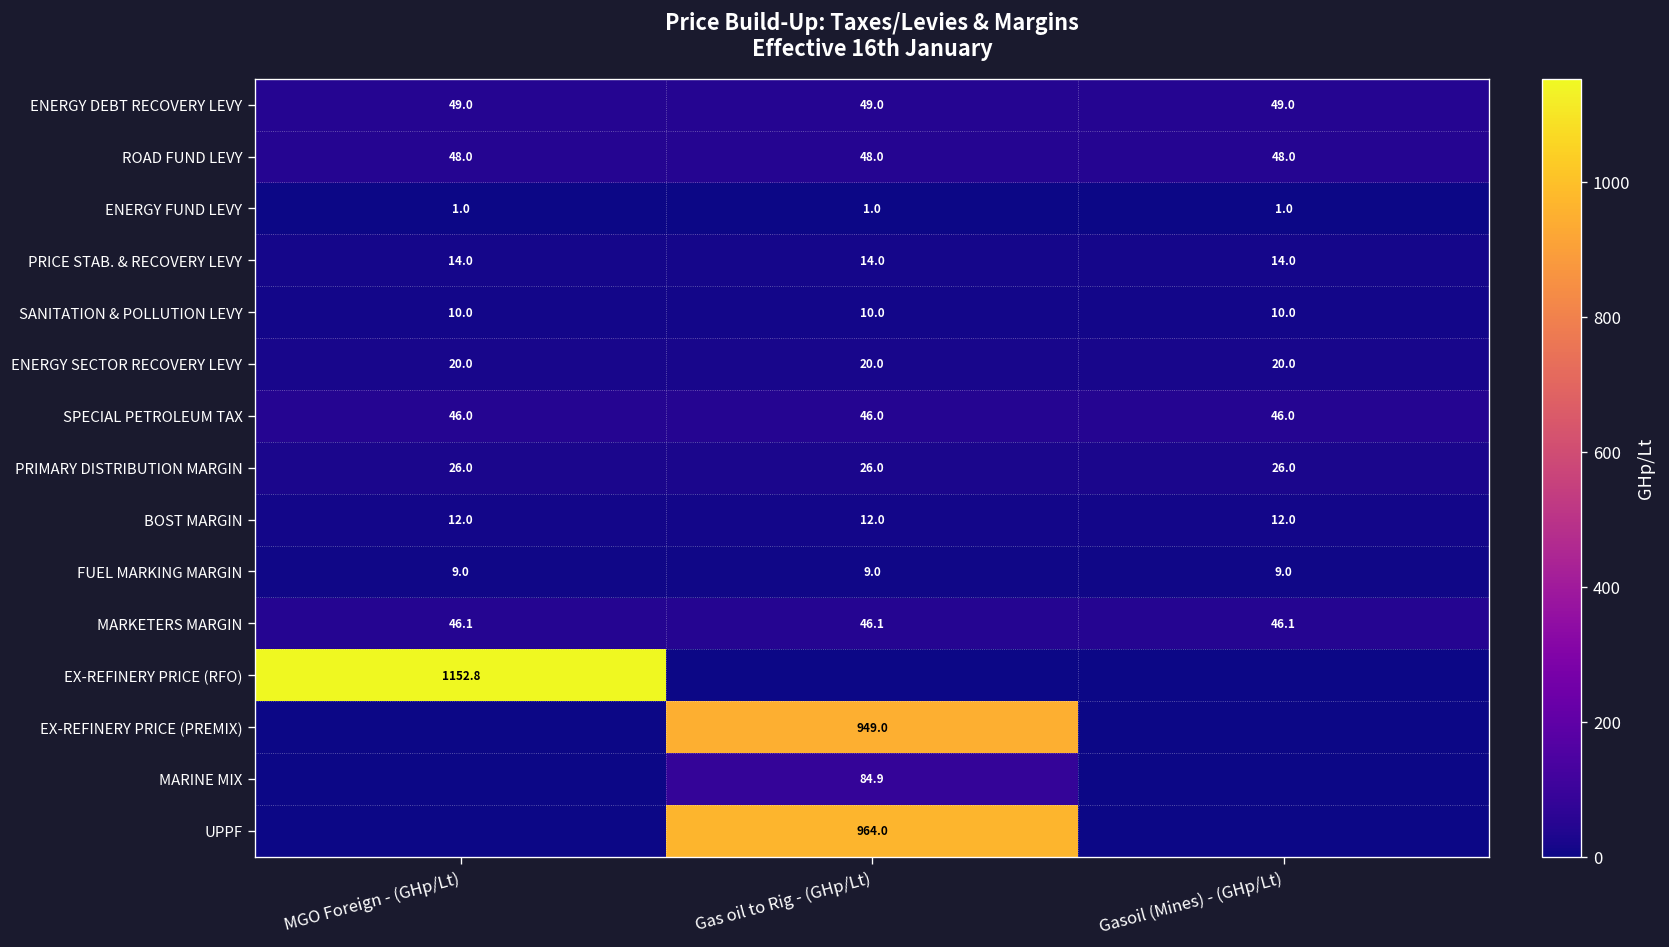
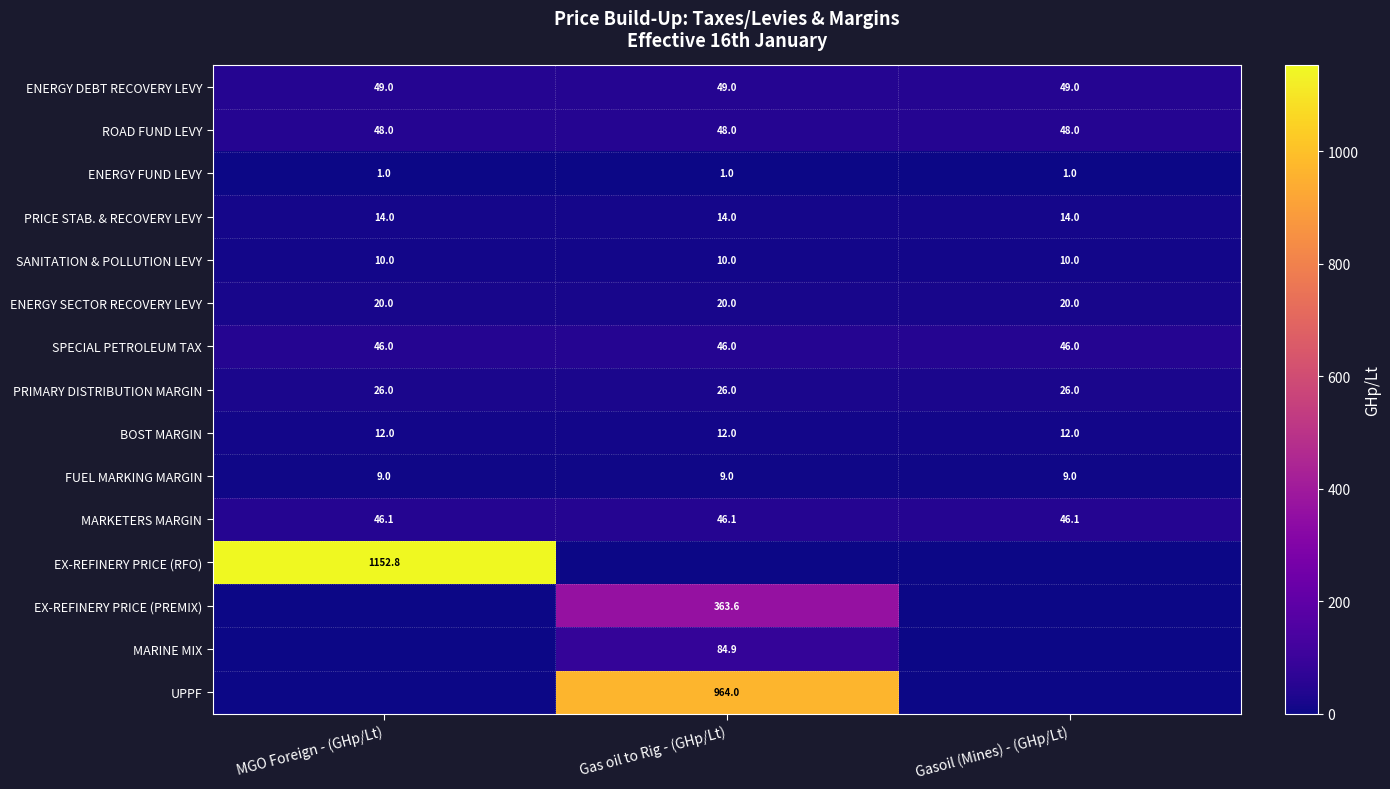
  {
    "ENERGY DEBT RECOVERY LEVY": {
      "MGO Foreign - (GHp/Lt)": 49.0,
      "Gas oil to Rig - (GHp/Lt)": 49.0,
      "Gasoil (Mines) - (GHp/Lt)": 49.0
    },
    "ROAD FUND LEVY": {
      "MGO Foreign - (GHp/Lt)": 48.0,
      "Gas oil to Rig - (GHp/Lt)": 48.0,
      "Gasoil (Mines) - (GHp/Lt)": 48.0
    },
    "ENERGY FUND LEVY": {
      "MGO Foreign - (GHp/Lt)": 1.0,
      "Gas oil to Rig - (GHp/Lt)": 1.0,
      "Gasoil (Mines) - (GHp/Lt)": 1.0
    },
    "PRICE STAB. & RECOVERY LEVY": {
      "MGO Foreign - (GHp/Lt)": 14.0,
      "Gas oil to Rig - (GHp/Lt)": 14.0,
      "Gasoil (Mines) - (GHp/Lt)": 14.0
    },
    "SANITATION & POLLUTION LEVY": {
      "MGO Foreign - (GHp/Lt)": 10.0,
      "Gas oil to Rig - (GHp/Lt)": 10.0,
      "Gasoil (Mines) - (GHp/Lt)": 10.0
    },
    "ENERGY SECTOR RECOVERY LEVY": {
      "MGO Foreign - (GHp/Lt)": 20.0,
      "Gas oil to Rig - (GHp/Lt)": 20.0,
      "Gasoil (Mines) - (GHp/Lt)": 20.0
    },
    "SPECIAL PETROLEUM TAX": {
      "MGO Foreign - (GHp/Lt)": 46.0,
      "Gas oil to Rig - (GHp/Lt)": 46.0,
      "Gasoil (Mines) - (GHp/Lt)": 46.0
    },
    "PRIMARY DISTRIBUTION MARGIN": {
      "MGO Foreign - (GHp/Lt)": 26.0,
      "Gas oil to Rig - (GHp/Lt)": 26.0,
      "Gasoil (Mines) - (GHp/Lt)": 26.0
    },
    "BOST MARGIN": {
      "MGO Foreign - (GHp/Lt)": 12.0,
      "Gas oil to Rig - (GHp/Lt)": 12.0,
      "Gasoil (Mines) - (GHp/Lt)": 12.0
    },
    "FUEL MARKING MARGIN": {
      "MGO Foreign - (GHp/Lt)": 9.0,
      "Gas oil to Rig - (GHp/Lt)": 9.0,
      "Gasoil (Mines) - (GHp/Lt)": 9.0
    },
    "MARKETERS MARGIN": {
      "MGO Foreign - (GHp/Lt)": 46.1,
      "Gas oil to Rig - (GHp/Lt)": 46.1,
      "Gasoil (Mines) - (GHp/Lt)": 46.1
    },
    "EX-REFINERY PRICE (RFO)": {
      "MGO Foreign - (GHp/Lt)": 1152.8
    },
    "EX-REFINERY PRICE (PREMIX)": {
-     "Gas oil to Rig - (GHp/Lt)": 949.0
+     "Gas oil to Rig - (GHp/Lt)": 363.6
    },
    "MARINE MIX": {
      "Gas oil to Rig - (GHp/Lt)": 84.9
    },
    "UPPF": {
      "Gas oil to Rig - (GHp/Lt)": 964.0
    }
  }
